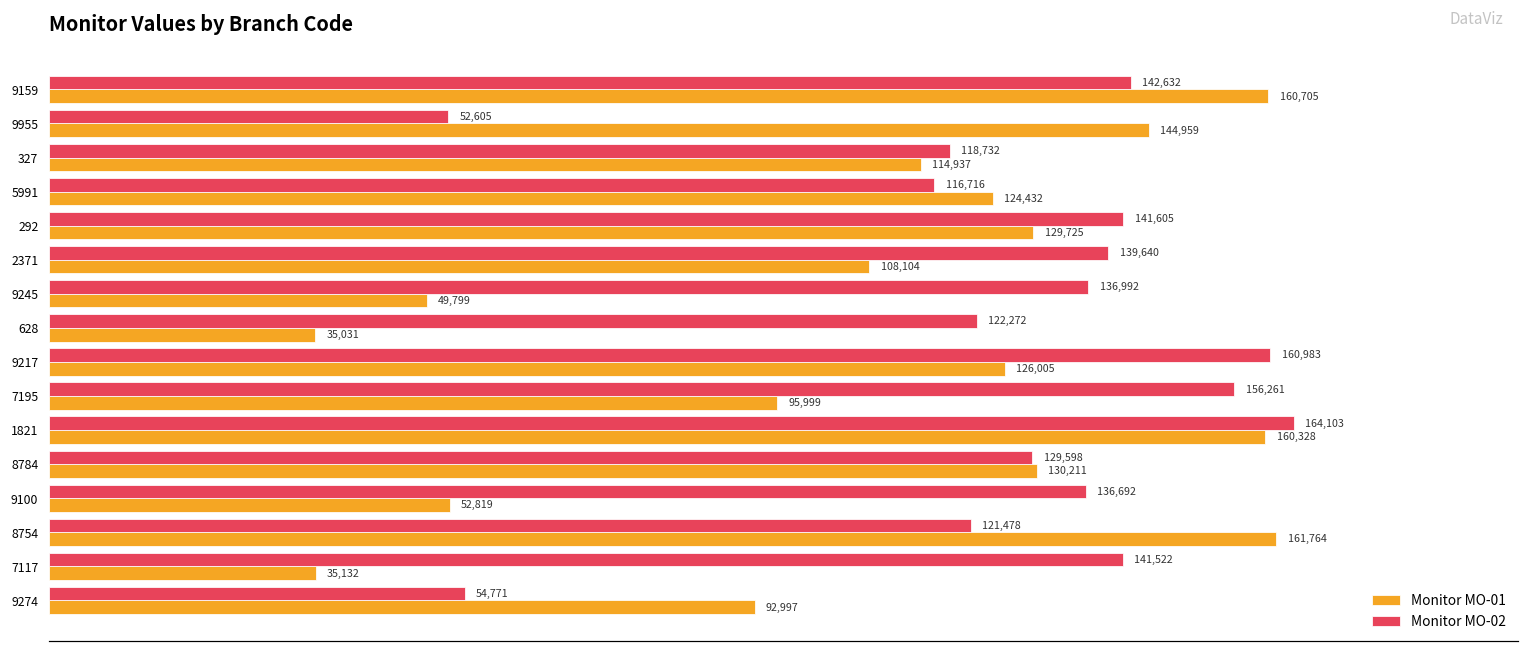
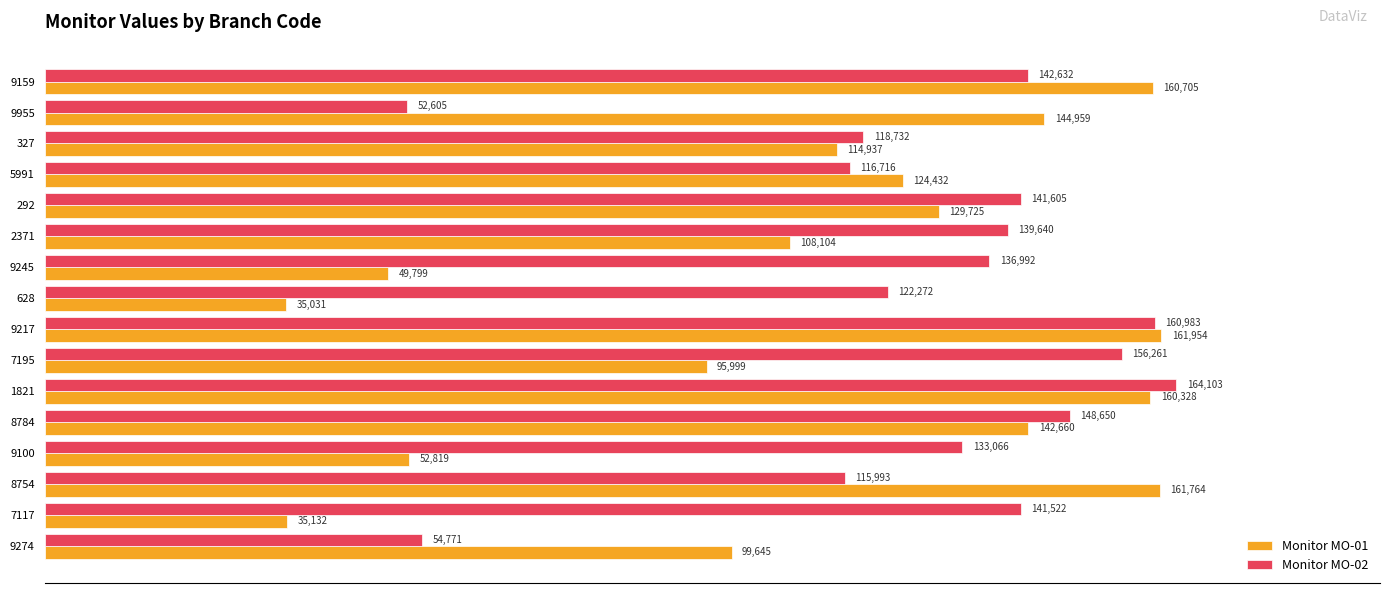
  {
    "Monitor MO-01": {
      "9159": "160,705",
      "9955": "144,959",
      "327": "114,937",
      "5991": "124,432",
      "292": "129,725",
      "2371": "108,104",
      "9245": "49,799",
      "628": "35,031",
-     "9217": "126,005",
+     "9217": "161,954",
      "7195": "95,999",
      "1821": "160,328",
-     "8784": "130,211",
+     "8784": "142,660",
      "9100": "52,819",
      "8754": "161,764",
      "7117": "35,132",
-     "9274": "92,997"
+     "9274": "99,645"
    },
    "Monitor MO-02": {
      "9159": "142,632",
      "9955": "52,605",
      "327": "118,732",
      "5991": "116,716",
      "292": "141,605",
      "2371": "139,640",
      "9245": "136,992",
      "628": "122,272",
      "9217": "160,983",
      "7195": "156,261",
      "1821": "164,103",
-     "8784": "129,598",
-     "9100": "136,692",
-     "8754": "121,478",
+     "8784": "148,650",
+     "9100": "133,066",
+     "8754": "115,993",
      "7117": "141,522",
      "9274": "54,771"
    }
  }
